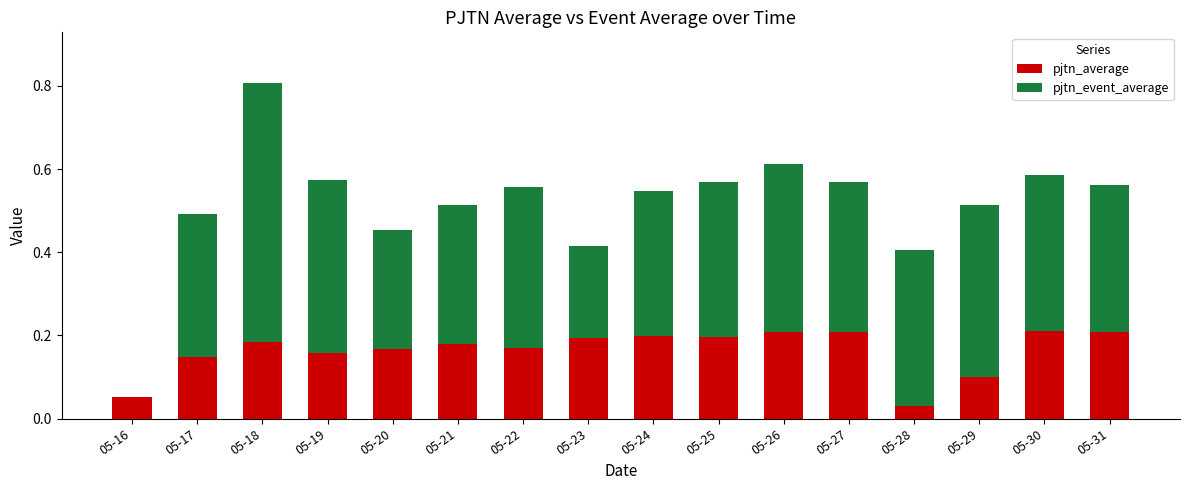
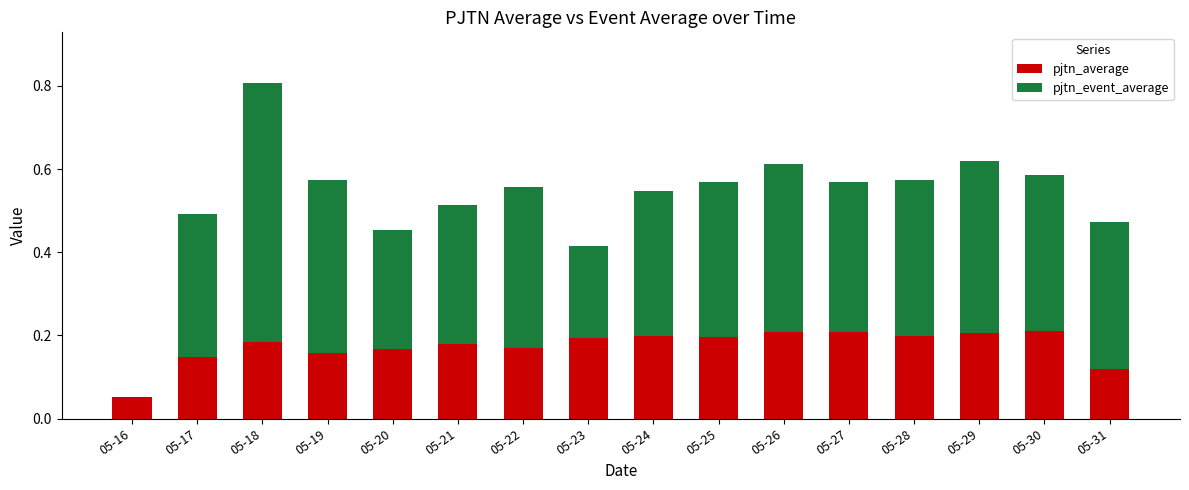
  {
    "pjtn_average": {
      "05-16": 0.05,
      "05-17": 0.15,
      "05-18": 0.18,
      "05-19": 0.16,
      "05-20": 0.17,
      "05-21": 0.18,
      "05-22": 0.17,
      "05-23": 0.19,
      "05-24": 0.20,
      "05-25": 0.19,
      "05-26": 0.21,
      "05-27": 0.21,
-     "05-28": 0.03,
-     "05-29": 0.10,
+     "05-28": 0.20,
+     "05-29": 0.21,
      "05-30": 0.21,
-     "05-31": 0.21
+     "05-31": 0.12
    },
    "pjtn_event_average": {
      "05-16": 0.00,
      "05-17": 0.34,
      "05-18": 0.62,
      "05-19": 0.41,
      "05-20": 0.29,
      "05-21": 0.33,
      "05-22": 0.39,
      "05-23": 0.22,
      "05-24": 0.35,
      "05-25": 0.37,
      "05-26": 0.40,
      "05-27": 0.36,
      "05-28": 0.38,
      "05-29": 0.41,
      "05-30": 0.37,
      "05-31": 0.35
    }
  }
